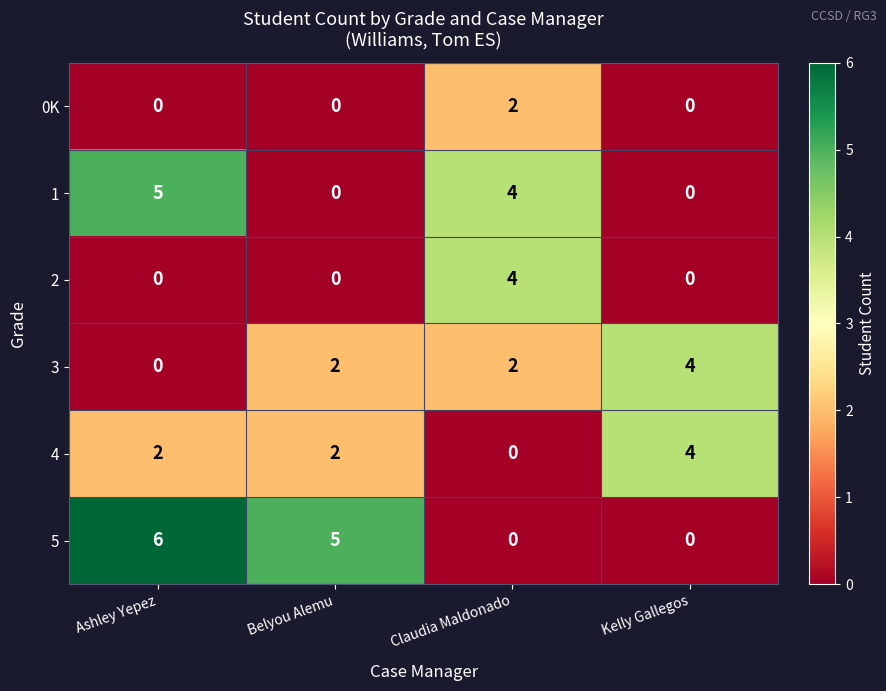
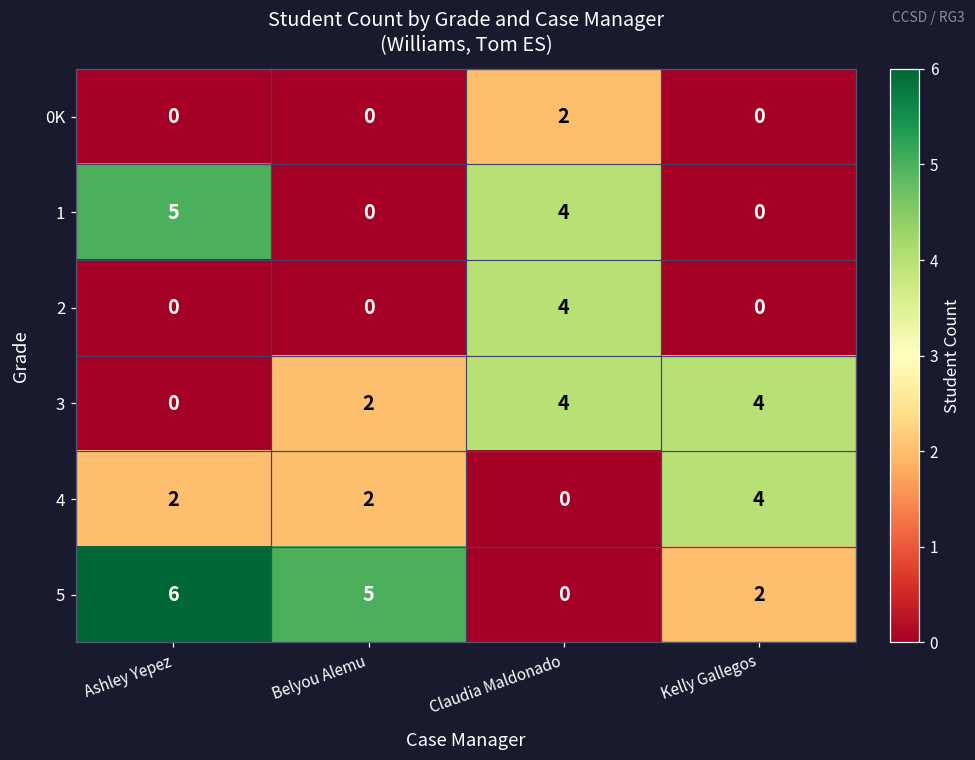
  {
    "0K": {
      "Ashley Yepez": 0,
      "Belyou Alemu": 0,
      "Claudia Maldonado": 2,
      "Kelly Gallegos": 0
    },
    "1": {
      "Ashley Yepez": 5,
      "Belyou Alemu": 0,
      "Claudia Maldonado": 4,
      "Kelly Gallegos": 0
    },
    "2": {
      "Ashley Yepez": 0,
      "Belyou Alemu": 0,
      "Claudia Maldonado": 4,
      "Kelly Gallegos": 0
    },
    "3": {
      "Ashley Yepez": 0,
      "Belyou Alemu": 2,
-     "Claudia Maldonado": 2,
+     "Claudia Maldonado": 4,
      "Kelly Gallegos": 4
    },
    "4": {
      "Ashley Yepez": 2,
      "Belyou Alemu": 2,
      "Claudia Maldonado": 0,
      "Kelly Gallegos": 4
    },
    "5": {
      "Ashley Yepez": 6,
      "Belyou Alemu": 5,
      "Claudia Maldonado": 0,
-     "Kelly Gallegos": 0
+     "Kelly Gallegos": 2
    }
  }
